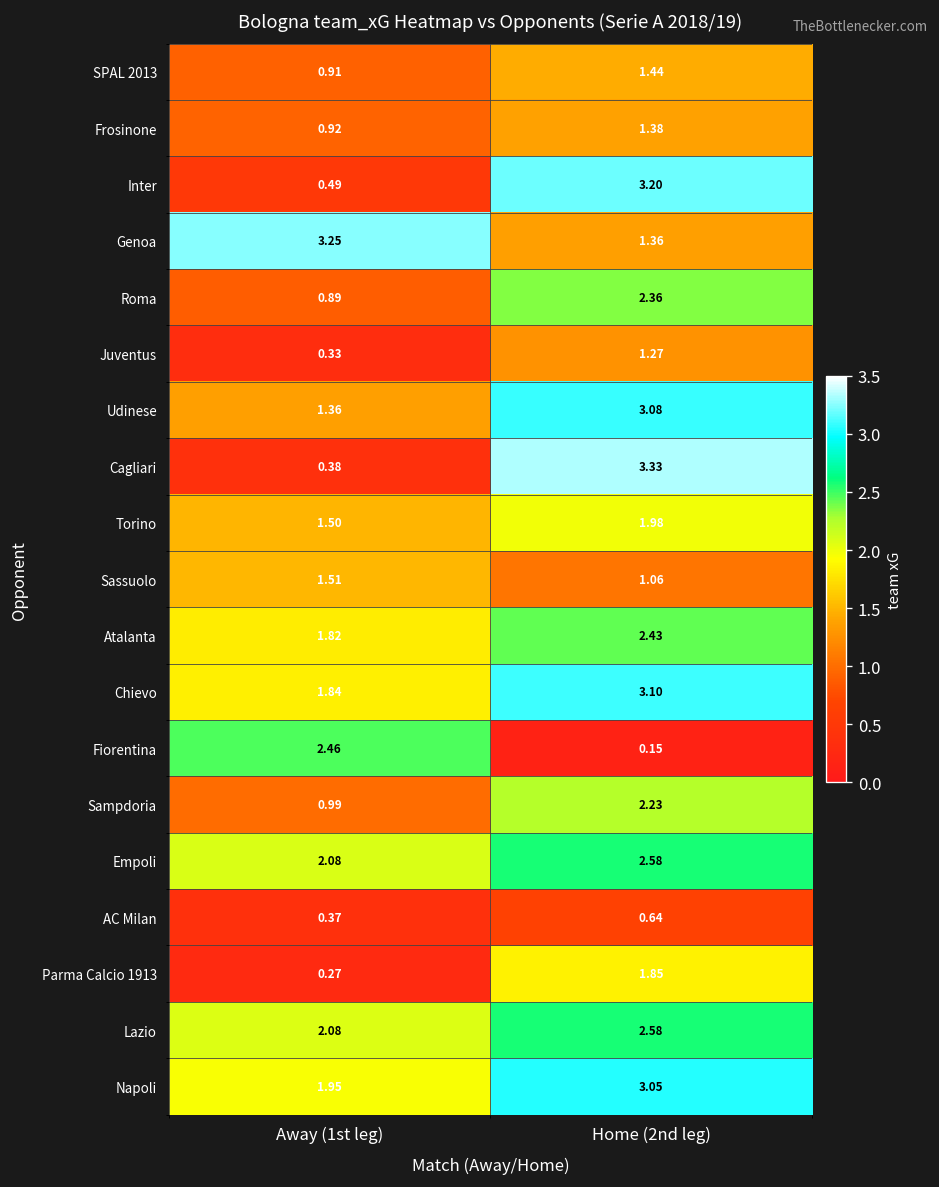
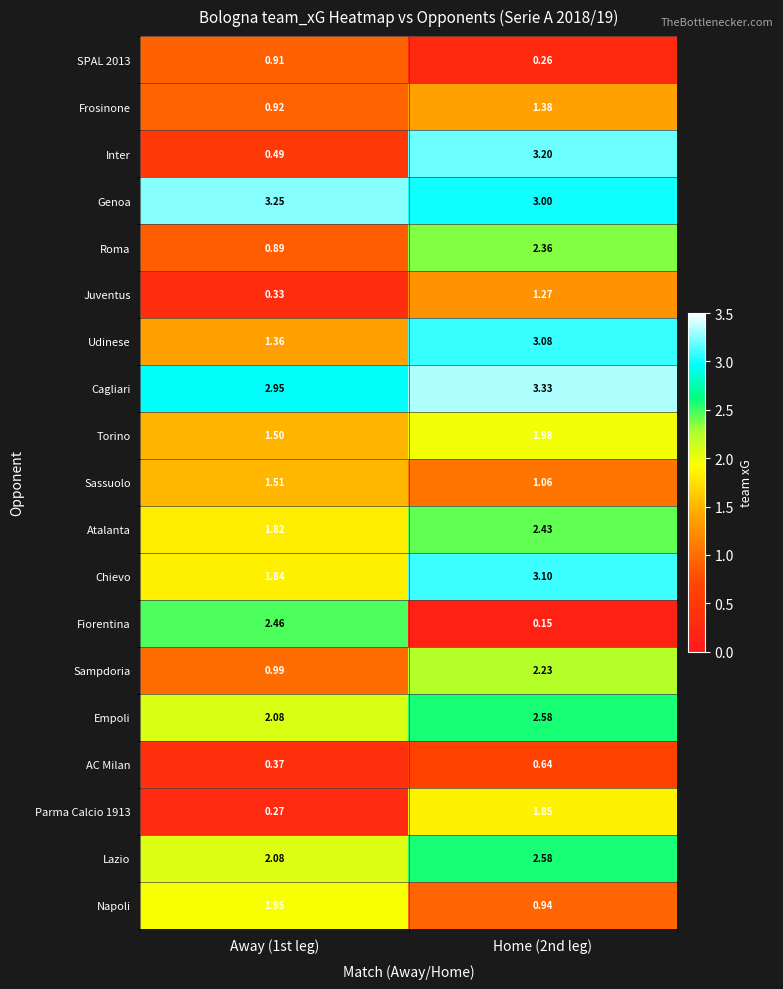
  {
    "SPAL 2013": {
      "Away (1st leg)": 0.91,
-     "Home (2nd leg)": 1.44
+     "Home (2nd leg)": 0.26
    },
    "Frosinone": {
      "Away (1st leg)": 0.92,
      "Home (2nd leg)": 1.38
    },
    "Inter": {
      "Away (1st leg)": 0.49,
      "Home (2nd leg)": 3.20
    },
    "Genoa": {
      "Away (1st leg)": 3.25,
-     "Home (2nd leg)": 1.36
+     "Home (2nd leg)": 3.00
    },
    "Roma": {
      "Away (1st leg)": 0.89,
      "Home (2nd leg)": 2.36
    },
    "Juventus": {
      "Away (1st leg)": 0.33,
      "Home (2nd leg)": 1.27
    },
    "Udinese": {
      "Away (1st leg)": 1.36,
      "Home (2nd leg)": 3.08
    },
    "Cagliari": {
-     "Away (1st leg)": 0.38,
+     "Away (1st leg)": 2.95,
      "Home (2nd leg)": 3.33
    },
    "Torino": {
      "Away (1st leg)": 1.50,
      "Home (2nd leg)": 1.98
    },
    "Sassuolo": {
      "Away (1st leg)": 1.51,
      "Home (2nd leg)": 1.06
    },
    "Atalanta": {
      "Away (1st leg)": 1.82,
      "Home (2nd leg)": 2.43
    },
    "Chievo": {
      "Away (1st leg)": 1.84,
      "Home (2nd leg)": 3.10
    },
    "Fiorentina": {
      "Away (1st leg)": 2.46,
      "Home (2nd leg)": 0.15
    },
    "Sampdoria": {
      "Away (1st leg)": 0.99,
      "Home (2nd leg)": 2.23
    },
    "Empoli": {
      "Away (1st leg)": 2.08,
      "Home (2nd leg)": 2.58
    },
    "AC Milan": {
      "Away (1st leg)": 0.37,
      "Home (2nd leg)": 0.64
    },
    "Parma Calcio 1913": {
      "Away (1st leg)": 0.27,
      "Home (2nd leg)": 1.85
    },
    "Lazio": {
      "Away (1st leg)": 2.08,
      "Home (2nd leg)": 2.58
    },
    "Napoli": {
      "Away (1st leg)": 1.95,
-     "Home (2nd leg)": 3.05
+     "Home (2nd leg)": 0.94
    }
  }
